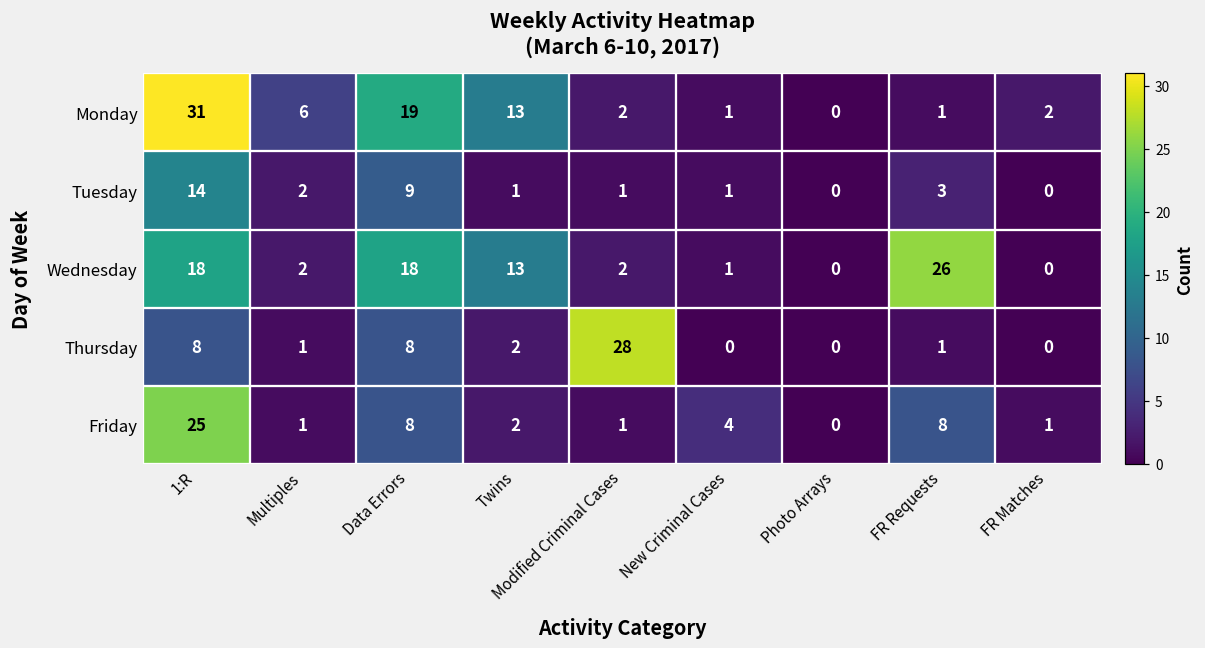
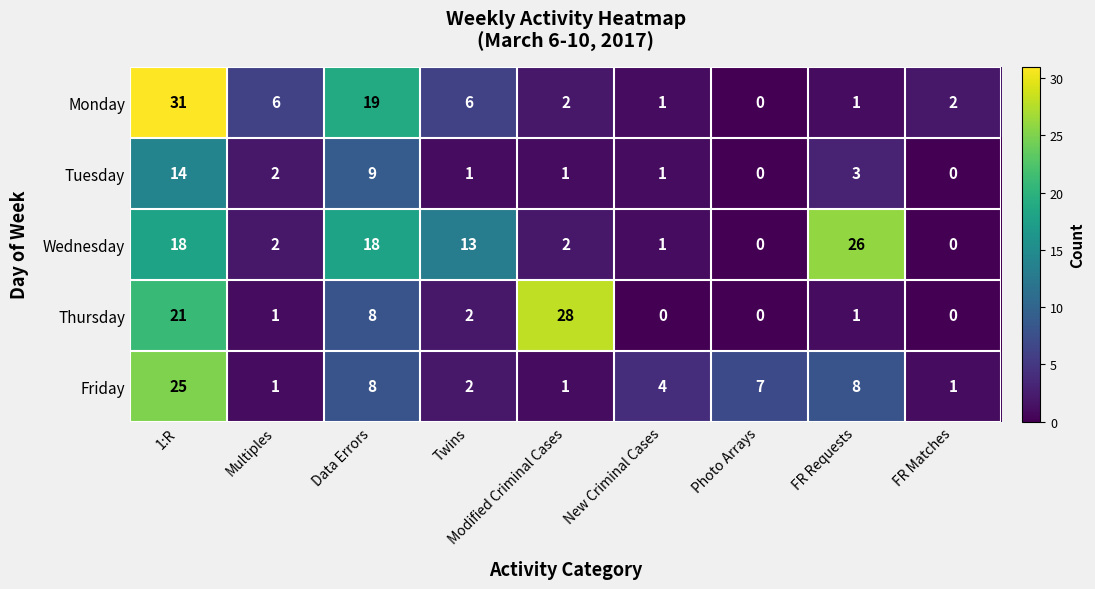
  {
    "Monday": {
      "1:R": 31,
      "Multiples": 6,
      "Data Errors": 19,
-     "Twins": 13,
+     "Twins": 6,
      "Modified Criminal Cases": 2,
      "New Criminal Cases": 1,
      "Photo Arrays": 0,
      "FR Requests": 1,
      "FR Matches": 2
    },
    "Tuesday": {
      "1:R": 14,
      "Multiples": 2,
      "Data Errors": 9,
      "Twins": 1,
      "Modified Criminal Cases": 1,
      "New Criminal Cases": 1,
      "Photo Arrays": 0,
      "FR Requests": 3,
      "FR Matches": 0
    },
    "Wednesday": {
      "1:R": 18,
      "Multiples": 2,
      "Data Errors": 18,
      "Twins": 13,
      "Modified Criminal Cases": 2,
      "New Criminal Cases": 1,
      "Photo Arrays": 0,
      "FR Requests": 26,
      "FR Matches": 0
    },
    "Thursday": {
-     "1:R": 8,
+     "1:R": 21,
      "Multiples": 1,
      "Data Errors": 8,
      "Twins": 2,
      "Modified Criminal Cases": 28,
      "New Criminal Cases": 0,
      "Photo Arrays": 0,
      "FR Requests": 1,
      "FR Matches": 0
    },
    "Friday": {
      "1:R": 25,
      "Multiples": 1,
      "Data Errors": 8,
      "Twins": 2,
      "Modified Criminal Cases": 1,
      "New Criminal Cases": 4,
-     "Photo Arrays": 0,
+     "Photo Arrays": 7,
      "FR Requests": 8,
      "FR Matches": 1
    }
  }
